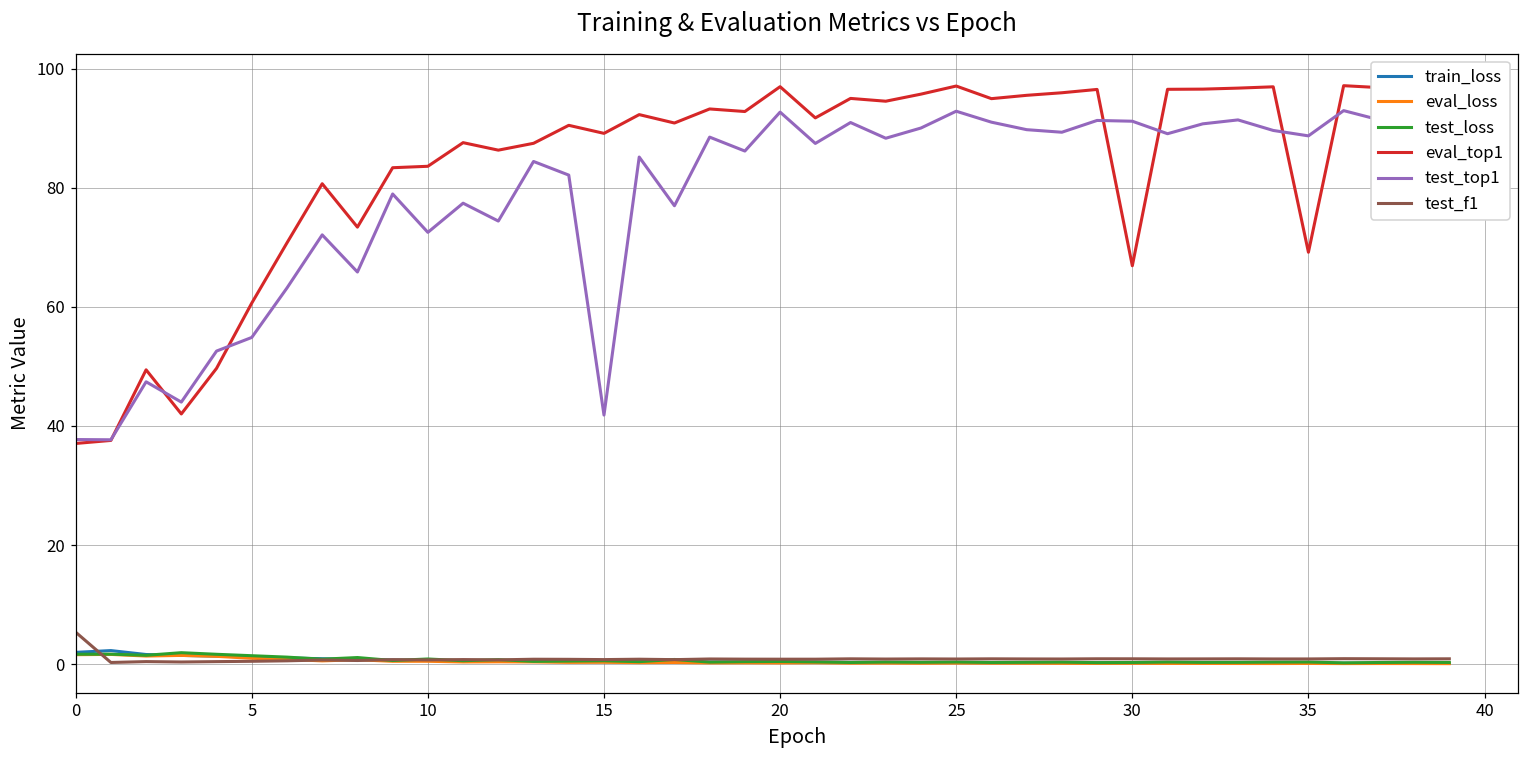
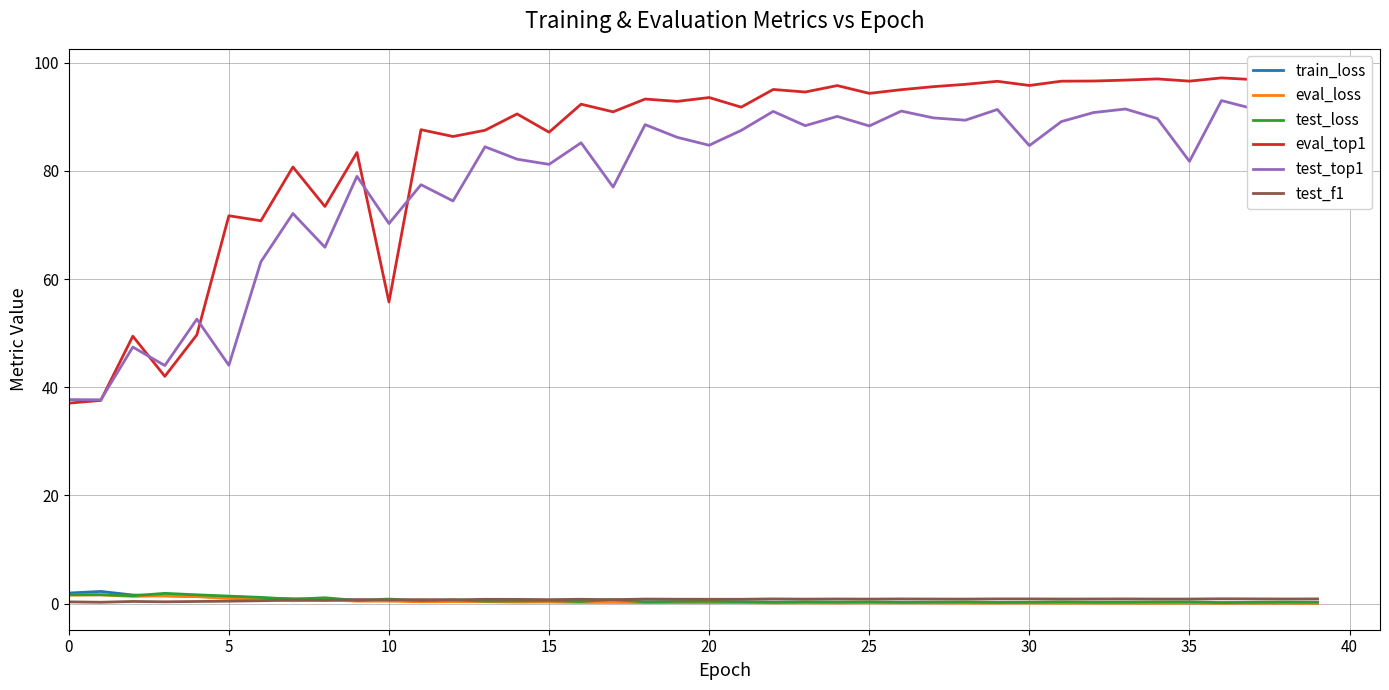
  {
    "eval_top1": {
      "0": 37,
-     "5": 61,
-     "10": 84,
-     "15": 89,
-     "20": 97,
-     "25": 97,
-     "30": 67,
-     "35": 69
+     "5": 72,
+     "10": 56,
+     "15": 87,
+     "20": 94,
+     "25": 94,
+     "30": 96,
+     "35": 97
    },
    "test_top1": {
      "0": 38,
-     "5": 55,
-     "10": 73,
-     "15": 42,
-     "20": 93,
-     "25": 93,
-     "30": 91,
-     "35": 89
+     "5": 44,
+     "10": 70,
+     "15": 81,
+     "20": 85,
+     "25": 88,
+     "30": 85,
+     "35": 82
    },
    "test_f1": {
-     "0": 5,
+     "0": 0,
      "5": 0,
      "25": 1,
      "30": 1,
      "35": 1
    }
  }
